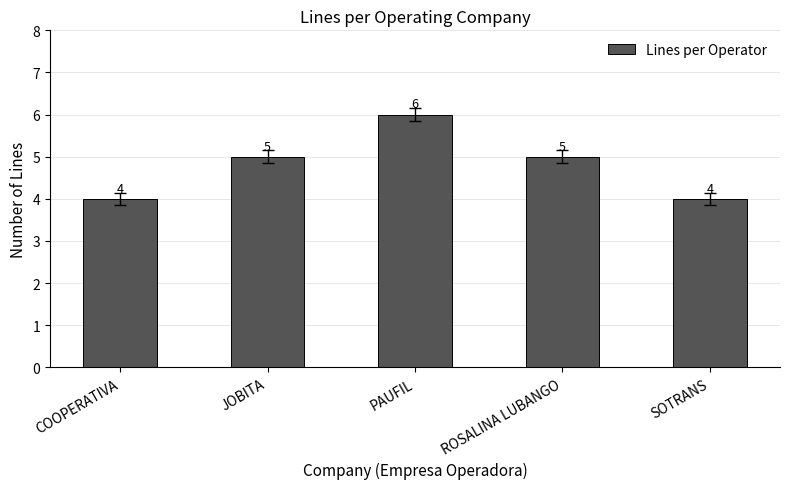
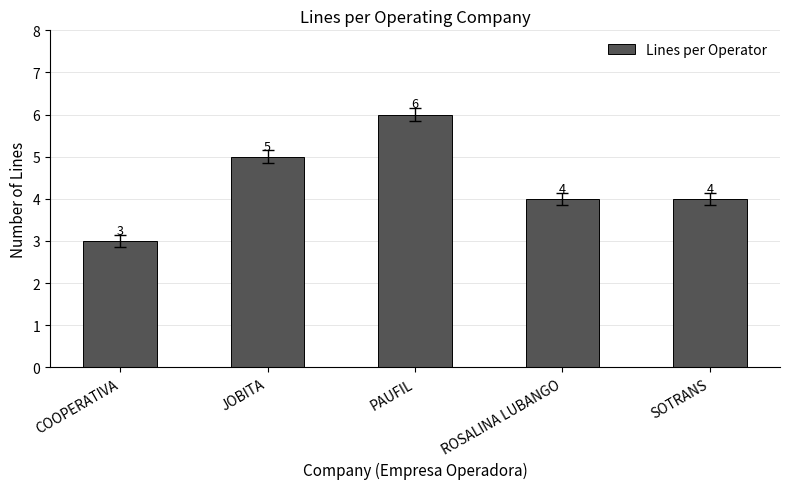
  {
    "Lines per Operator": {
-     "COOPERATIVA": 4,
-     "ROSALINA LUBANGO": 5
+     "COOPERATIVA": 3,
+     "ROSALINA LUBANGO": 4
    }
  }
